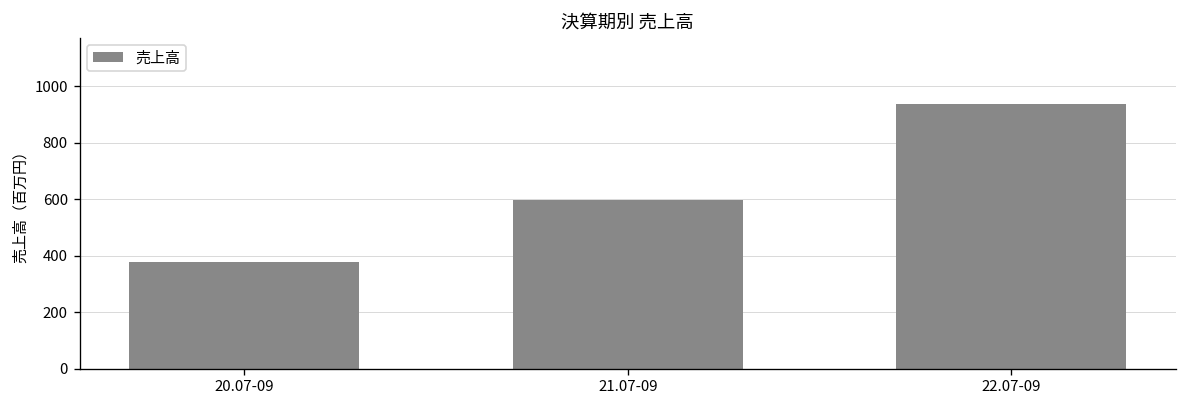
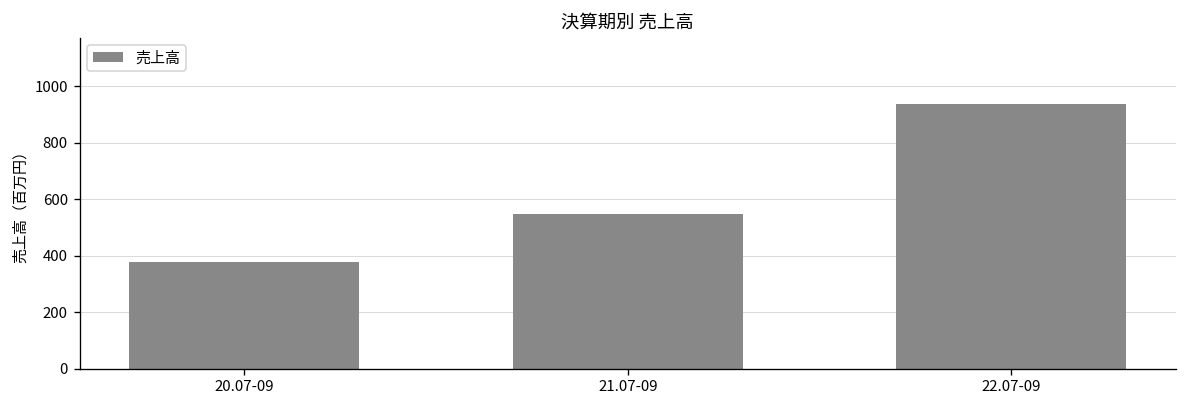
  {
    "20.07-09": 380,
-   "21.07-09": 600,
+   "21.07-09": 550,
    "22.07-09": 940
  }
